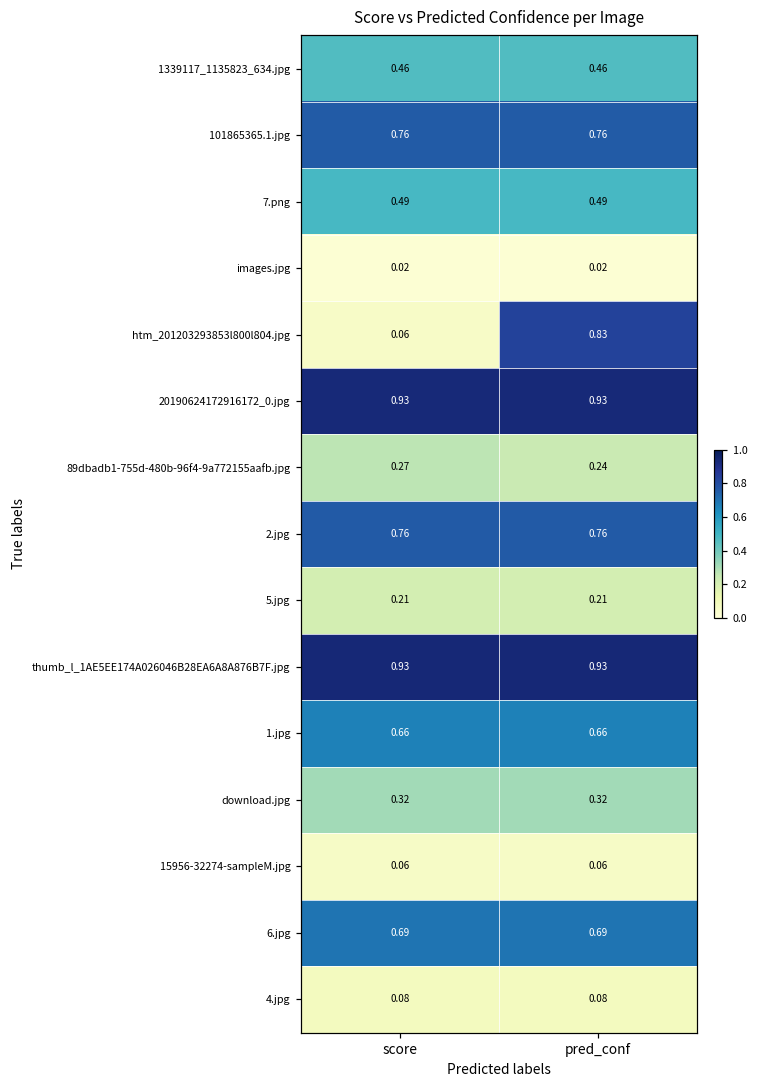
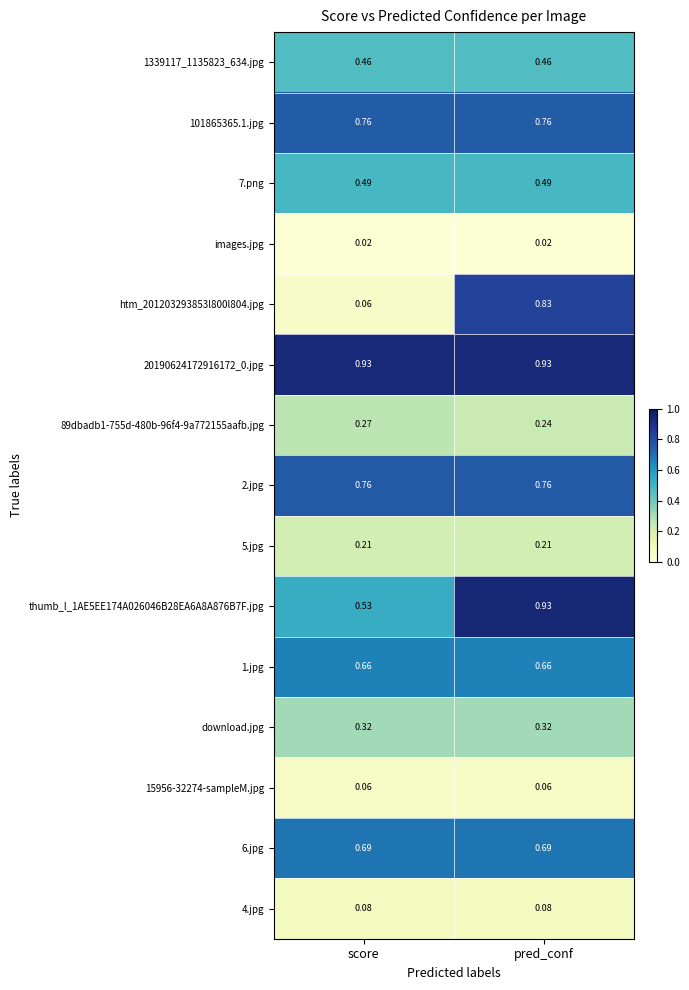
  {
    "1339117_1135823_634.jpg": {
      "score": 0.46,
      "pred_conf": 0.46
    },
    "101865365.1.jpg": {
      "score": 0.76,
      "pred_conf": 0.76
    },
    "7.png": {
      "score": 0.49,
      "pred_conf": 0.49
    },
    "images.jpg": {
      "score": 0.02,
      "pred_conf": 0.02
    },
    "htm_201203293853l800l804.jpg": {
      "score": 0.06,
      "pred_conf": 0.83
    },
    "20190624172916172_0.jpg": {
      "score": 0.93,
      "pred_conf": 0.93
    },
    "89dbadb1-755d-480b-96f4-9a772155aafb.jpg": {
      "score": 0.27,
      "pred_conf": 0.24
    },
    "2.jpg": {
      "score": 0.76,
      "pred_conf": 0.76
    },
    "5.jpg": {
      "score": 0.21,
      "pred_conf": 0.21
    },
    "thumb_l_1AE5EE174A026046B28EA6A8A876B7F.jpg": {
-     "score": 0.93,
+     "score": 0.53,
      "pred_conf": 0.93
    },
    "1.jpg": {
      "score": 0.66,
      "pred_conf": 0.66
    },
    "download.jpg": {
      "score": 0.32,
      "pred_conf": 0.32
    },
    "15956-32274-sampleM.jpg": {
      "score": 0.06,
      "pred_conf": 0.06
    },
    "6.jpg": {
      "score": 0.69,
      "pred_conf": 0.69
    },
    "4.jpg": {
      "score": 0.08,
      "pred_conf": 0.08
    }
  }
